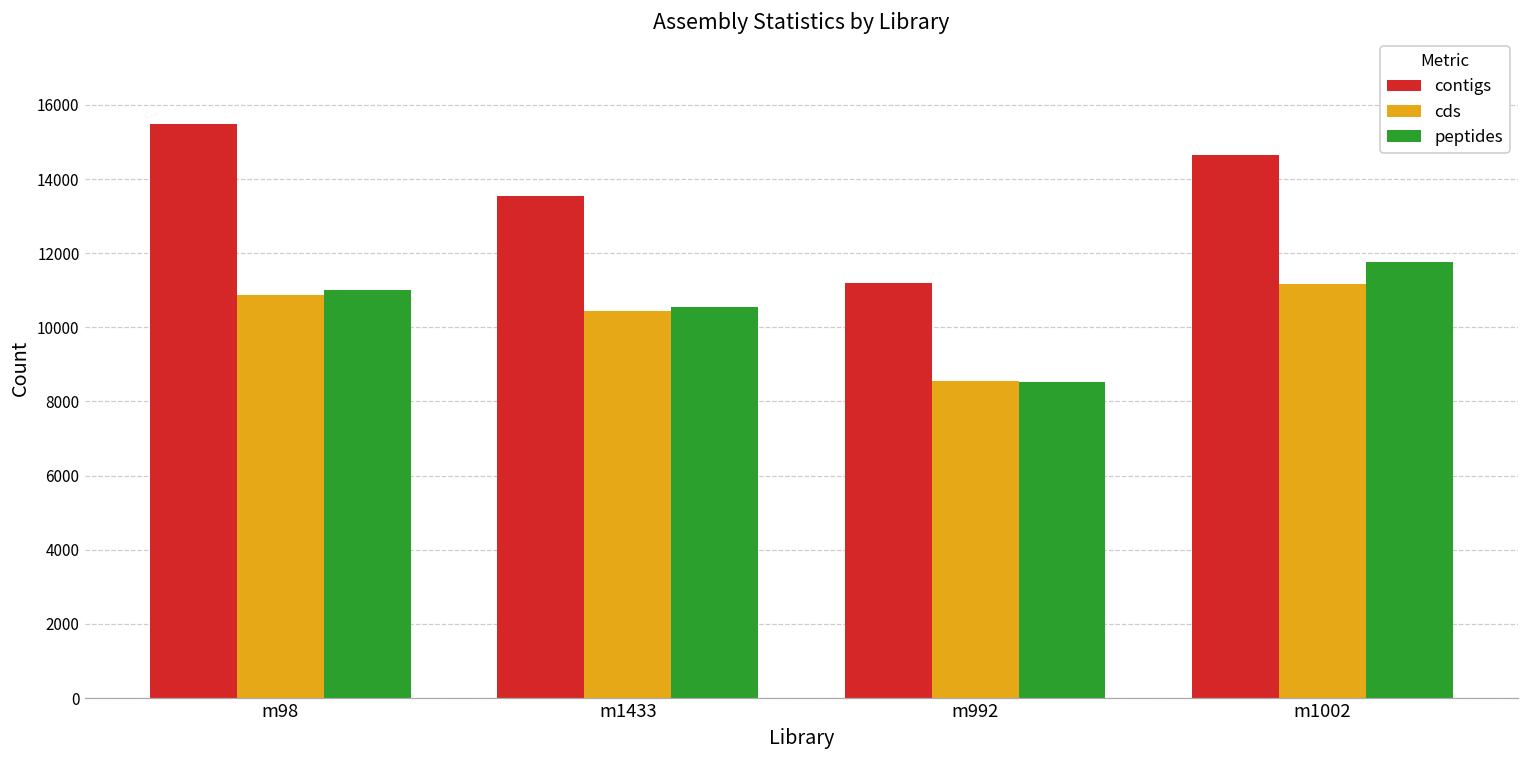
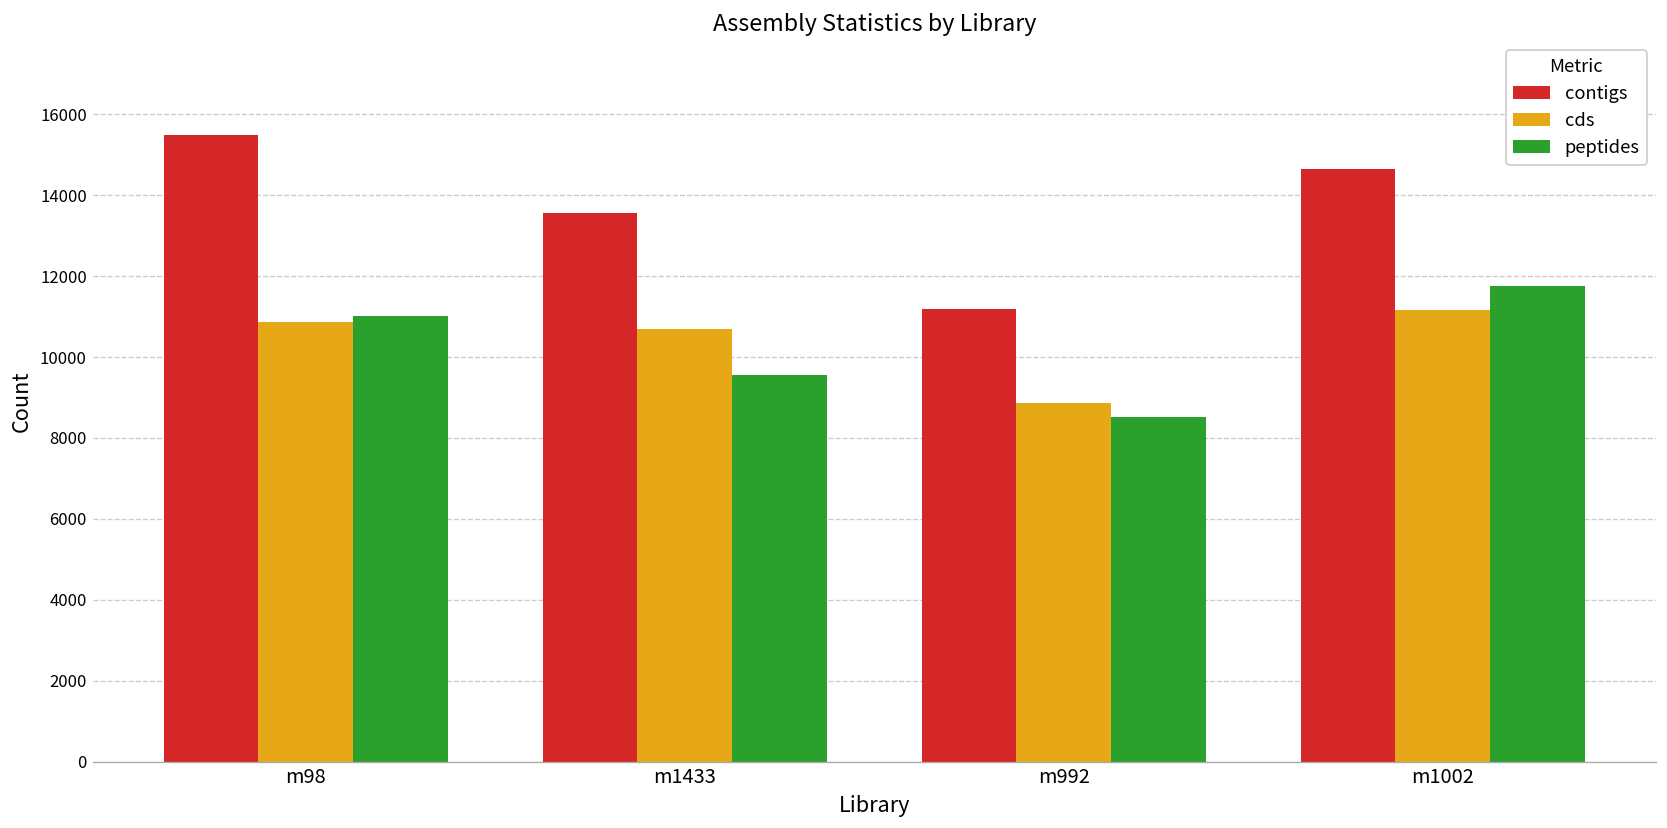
  {
    "contigs": {
      "m98": 15500,
      "m1433": 13600,
      "m992": 11200,
      "m1002": 14700
    },
    "cds": {
      "m98": 10900,
-     "m1433": 10400,
-     "m992": 8600,
+     "m1433": 10700,
+     "m992": 8900,
      "m1002": 11200
    },
    "peptides": {
      "m98": 11000,
-     "m1433": 10600,
+     "m1433": 9600,
      "m992": 8500,
      "m1002": 11800
    }
  }
